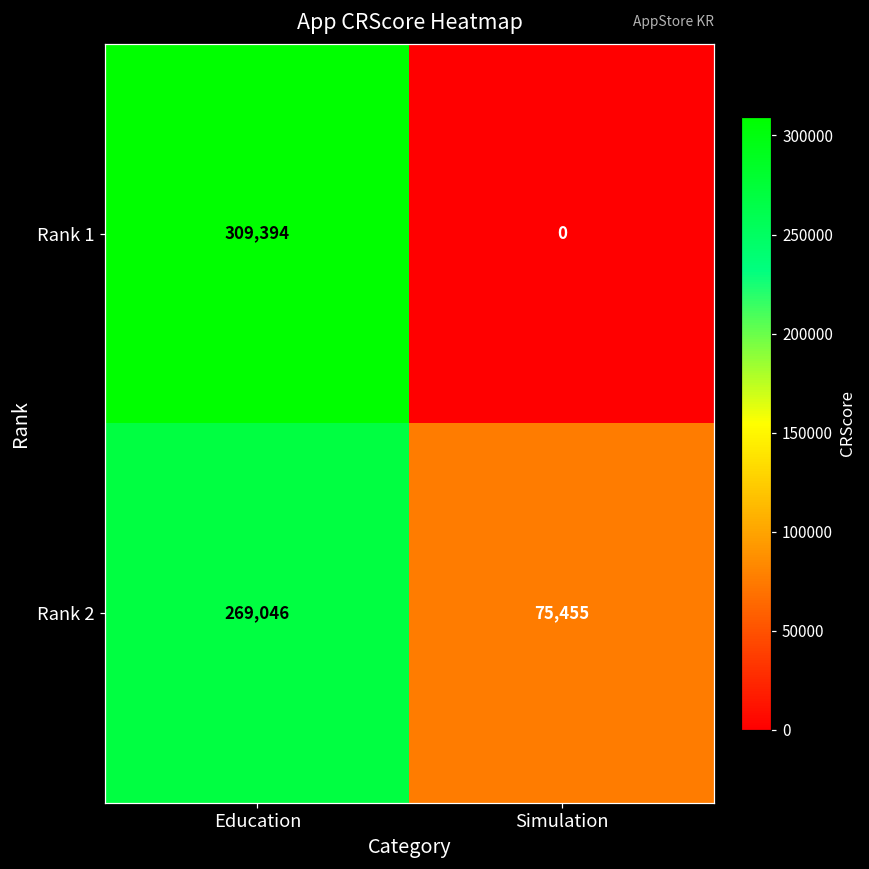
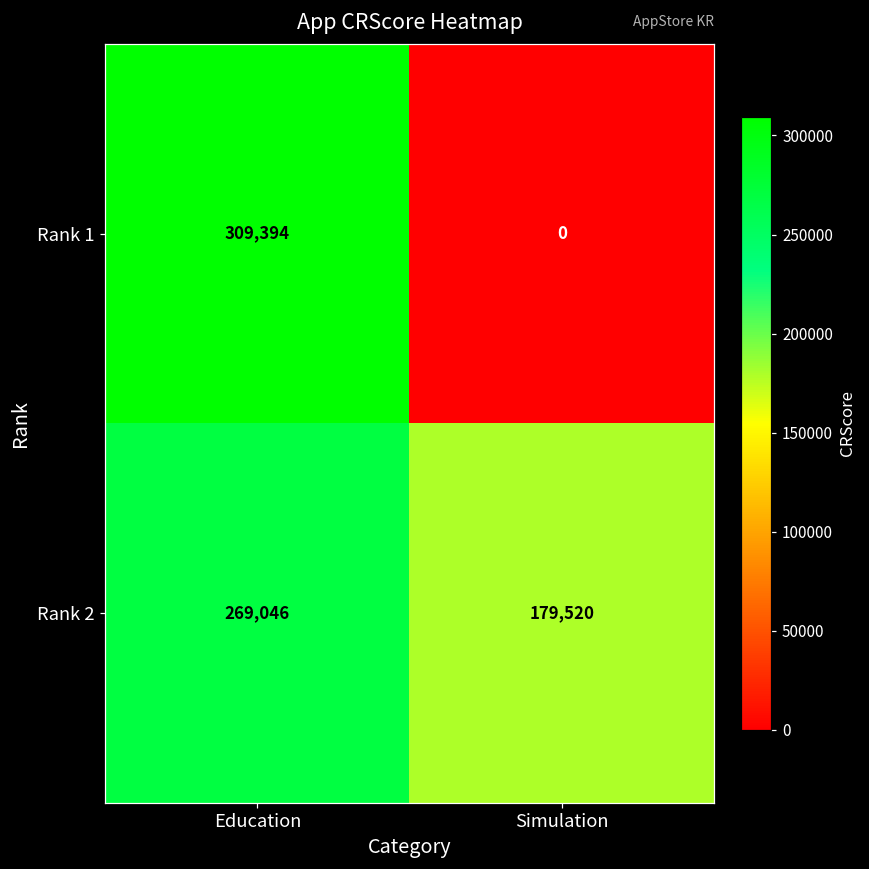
  {
    "Rank 1": {
      "Education": "309,394",
      "Simulation": "0"
    },
    "Rank 2": {
      "Education": "269,046",
-     "Simulation": "75,455"
+     "Simulation": "179,520"
    }
  }
